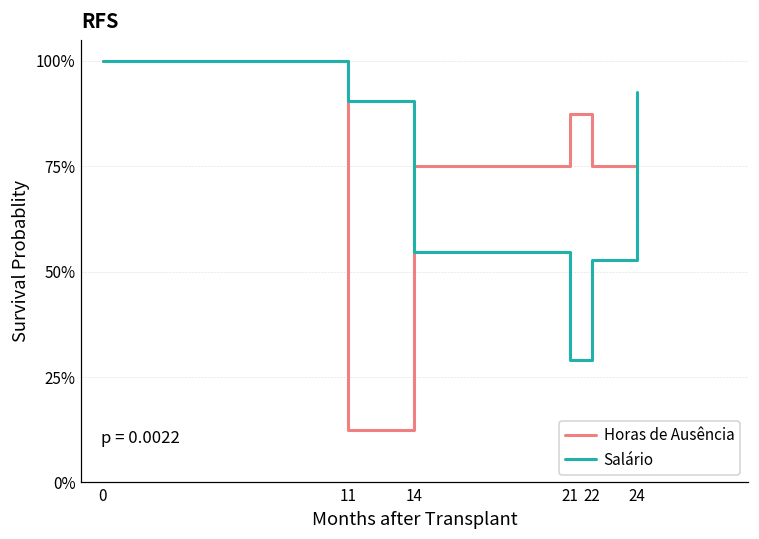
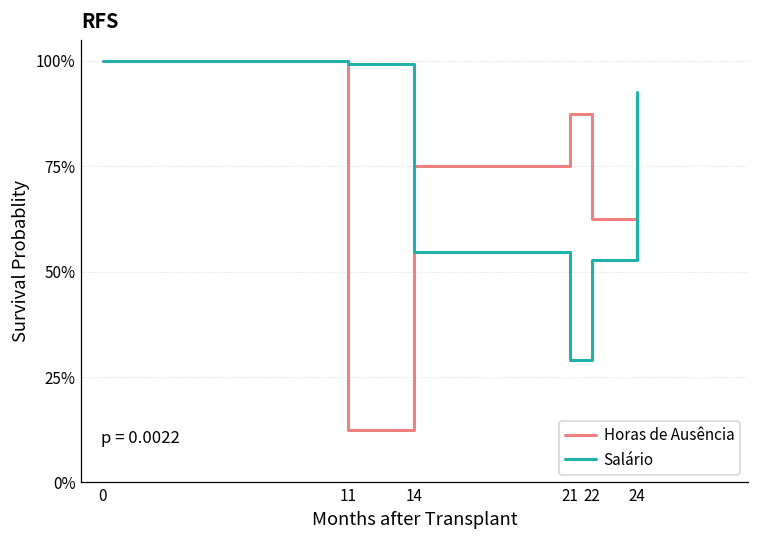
  {
    "Horas de Ausência": {
      "11": "13%",
      "14": "75%",
      "21": "88%",
-     "22": "75%",
+     "22": "63%",
      "24": "63%"
    },
    "Salário": {
-     "11": "91%",
+     "11": "99%",
      "14": "55%",
      "21": "29%",
      "22": "53%",
      "24": "93%"
    }
  }
